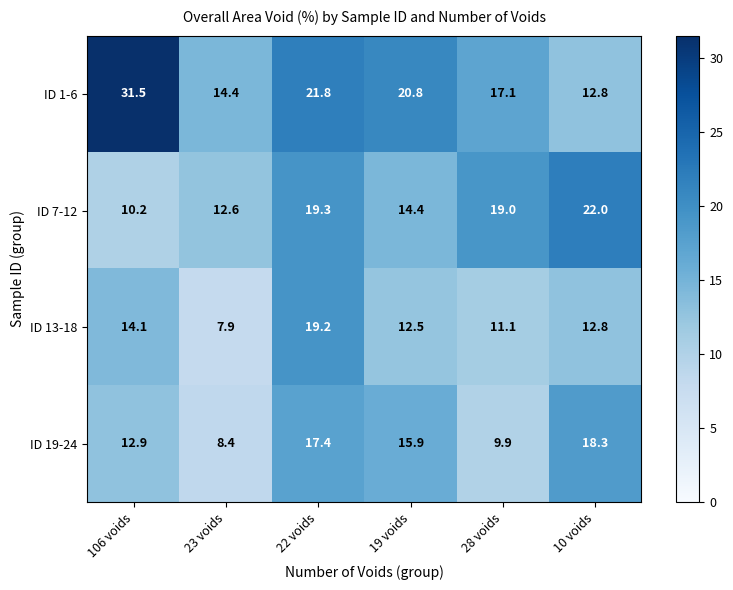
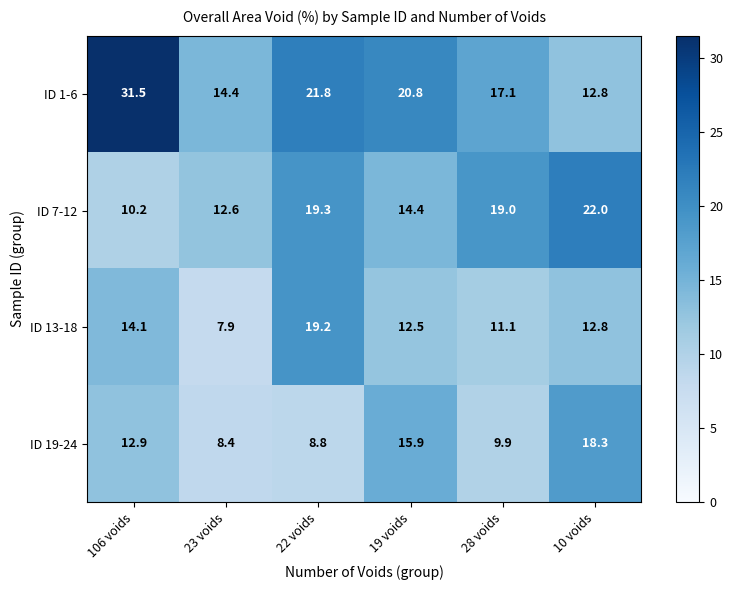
  {
    "ID 1-6": {
      "106 voids": 31.5,
      "23 voids": 14.4,
      "22 voids": 21.8,
      "19 voids": 20.8,
      "28 voids": 17.1,
      "10 voids": 12.8
    },
    "ID 7-12": {
      "106 voids": 10.2,
      "23 voids": 12.6,
      "22 voids": 19.3,
      "19 voids": 14.4,
      "28 voids": 19.0,
      "10 voids": 22.0
    },
    "ID 13-18": {
      "106 voids": 14.1,
      "23 voids": 7.9,
      "22 voids": 19.2,
      "19 voids": 12.5,
      "28 voids": 11.1,
      "10 voids": 12.8
    },
    "ID 19-24": {
      "106 voids": 12.9,
      "23 voids": 8.4,
-     "22 voids": 17.4,
+     "22 voids": 8.8,
      "19 voids": 15.9,
      "28 voids": 9.9,
      "10 voids": 18.3
    }
  }
